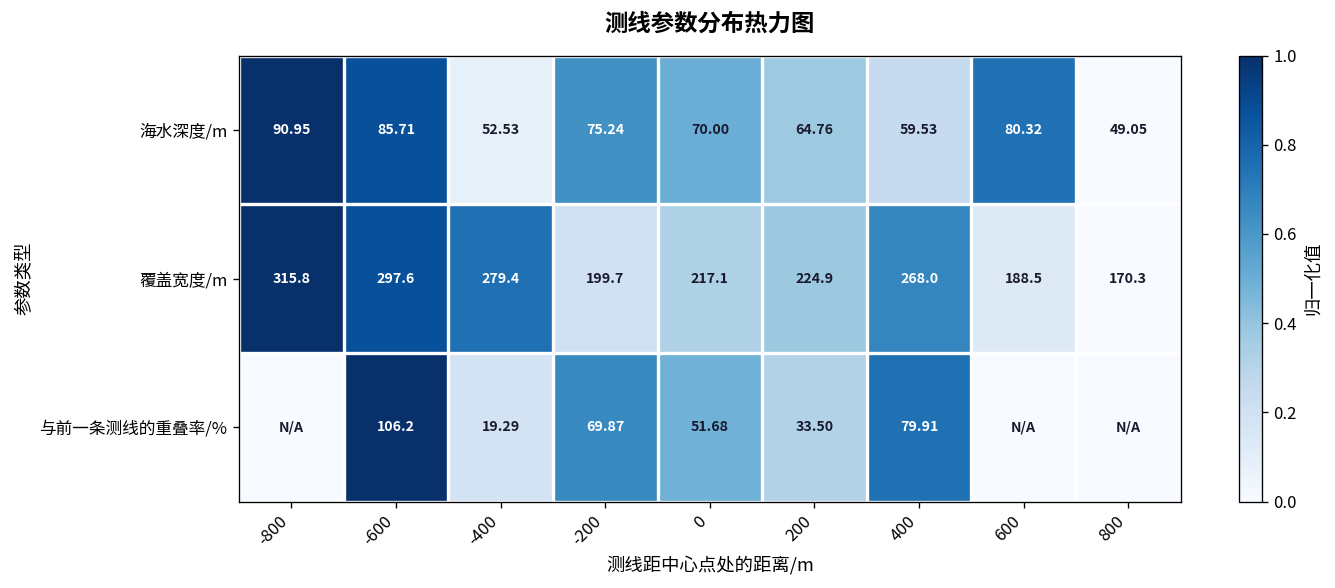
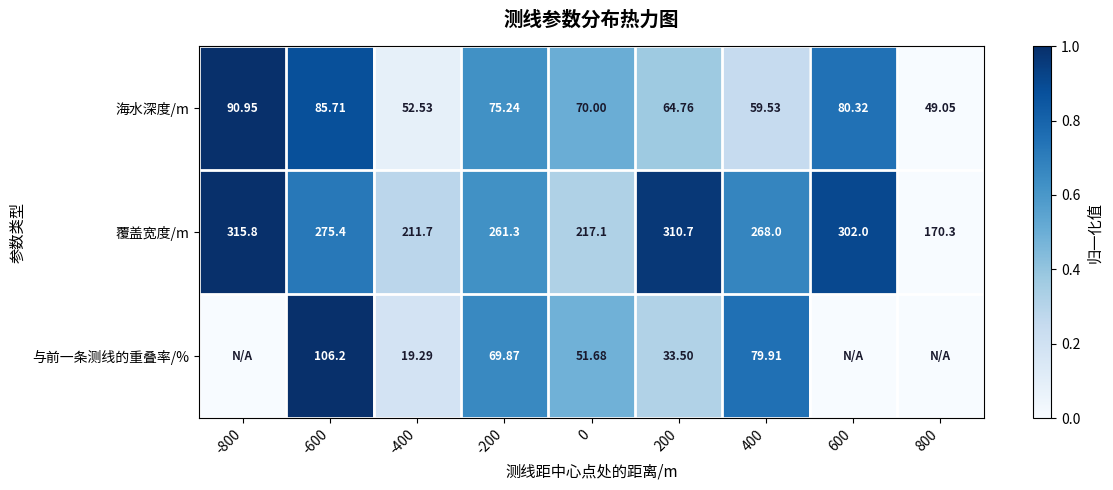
  {
    "海水深度/m": {
      "-800": 90.95,
      "-600": 85.71,
      "-400": 52.53,
      "-200": 75.24,
      "0": 70.00,
      "200": 64.76,
      "400": 59.53,
      "600": 80.32,
      "800": 49.05
    },
    "覆盖宽度/m": {
      "-800": 315.8,
-     "-600": 297.6,
-     "-400": 279.4,
-     "-200": 199.7,
+     "-600": 275.4,
+     "-400": 211.7,
+     "-200": 261.3,
      "0": 217.1,
-     "200": 224.9,
+     "200": 310.7,
      "400": 268.0,
-     "600": 188.5,
+     "600": 302.0,
      "800": 170.3
    },
    "与前一条测线的重叠率/%": {
      "-600": 106.2,
      "-400": 19.29,
      "-200": 69.87,
      "0": 51.68,
      "200": 33.50,
      "400": 79.91
    }
  }
